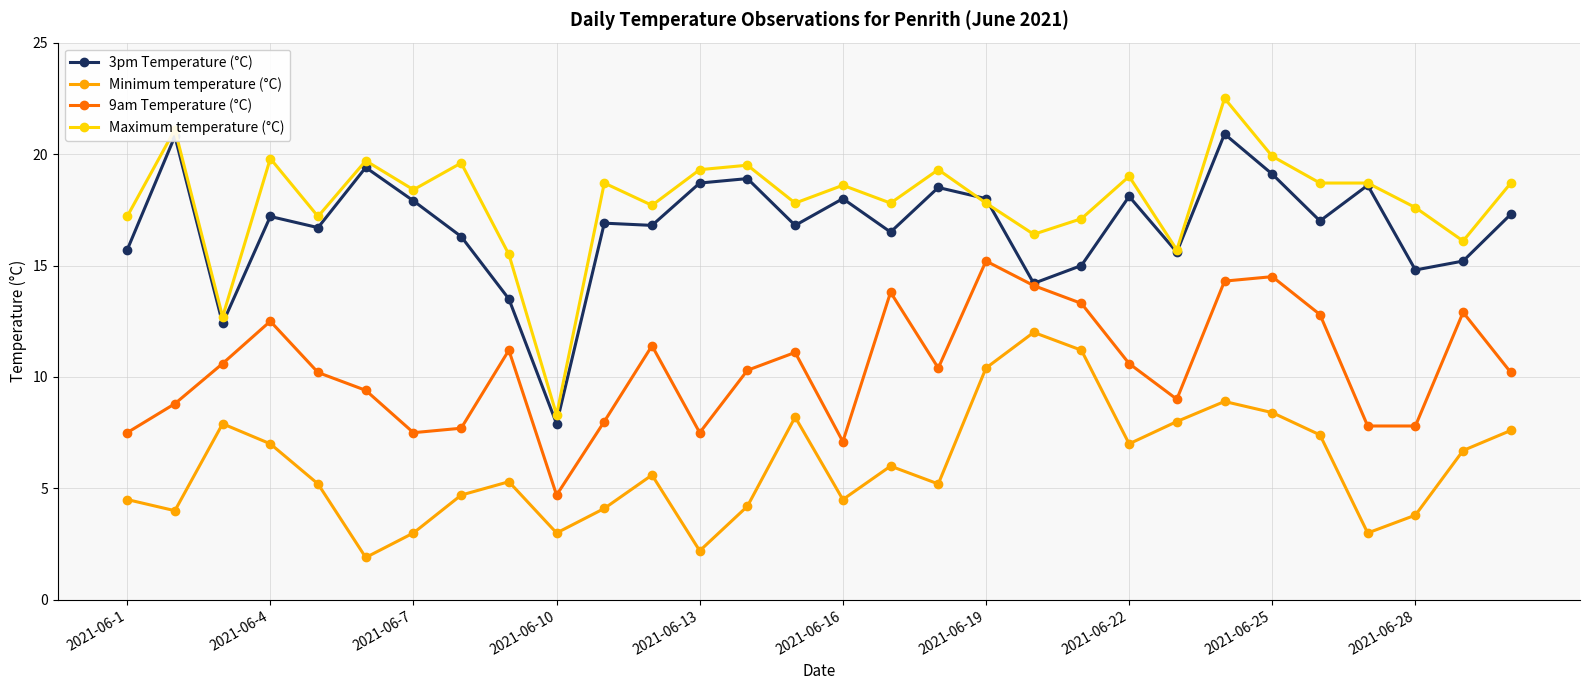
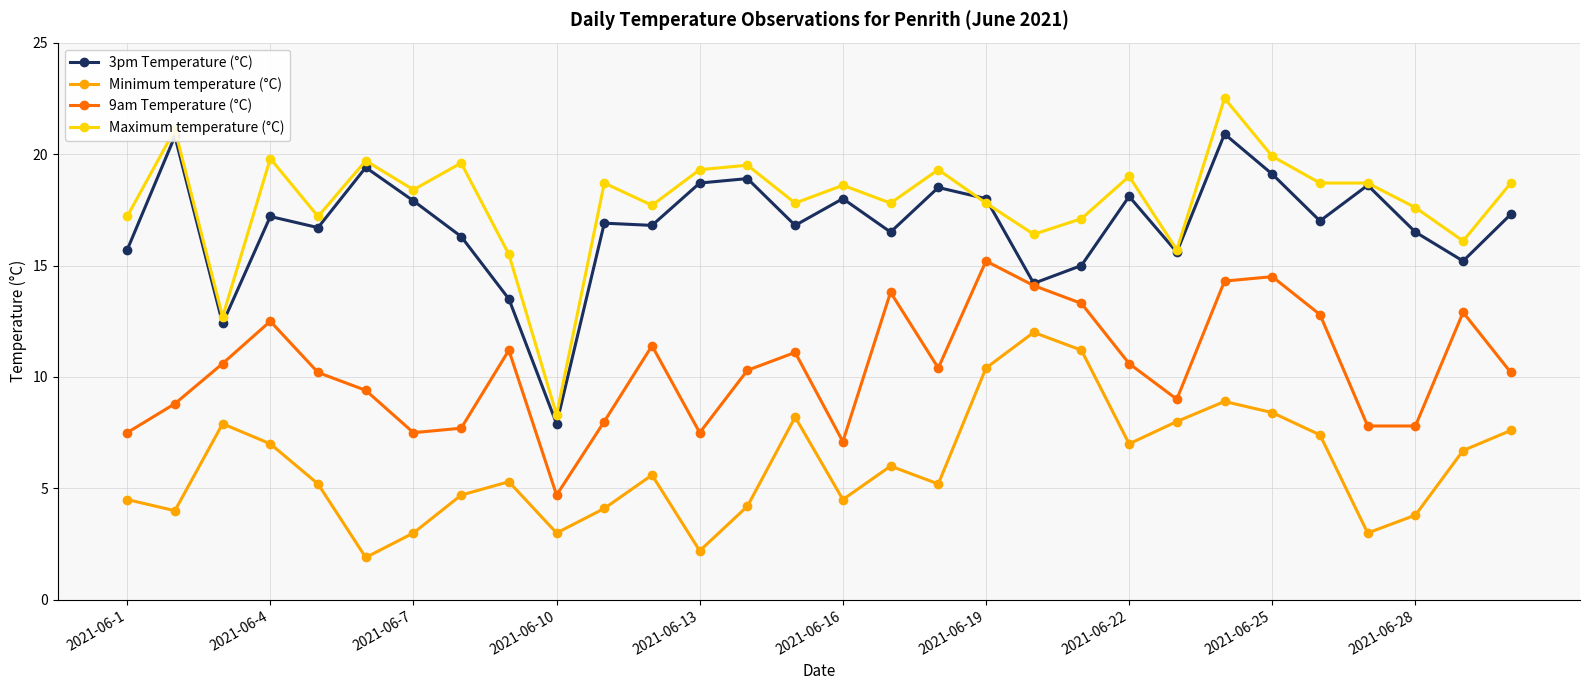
  {
    "3pm Temperature (°C)": {
      "2021-06-1": 15.7,
      "2021-06-4": 17.2,
      "2021-06-7": 17.9,
      "2021-06-10": 7.9,
      "2021-06-13": 18.7,
      "2021-06-16": 18.0,
      "2021-06-19": 18.0,
      "2021-06-22": 18.1,
      "2021-06-25": 19.1,
-     "2021-06-28": 14.8
+     "2021-06-28": 16.5
    }
  }
